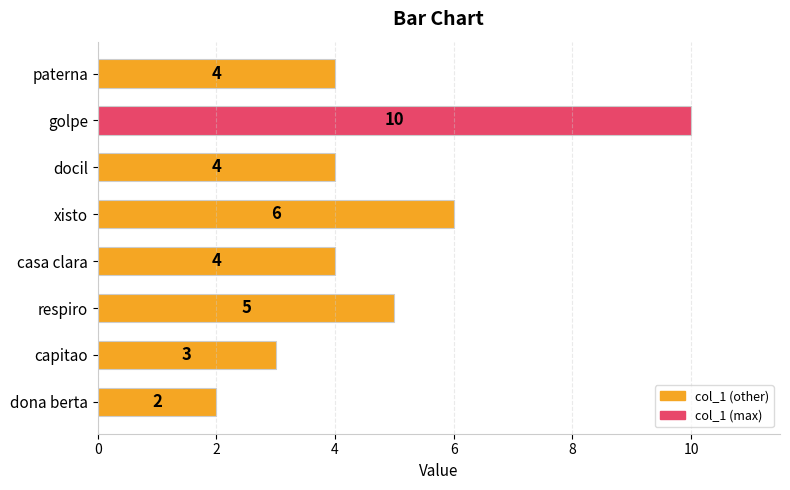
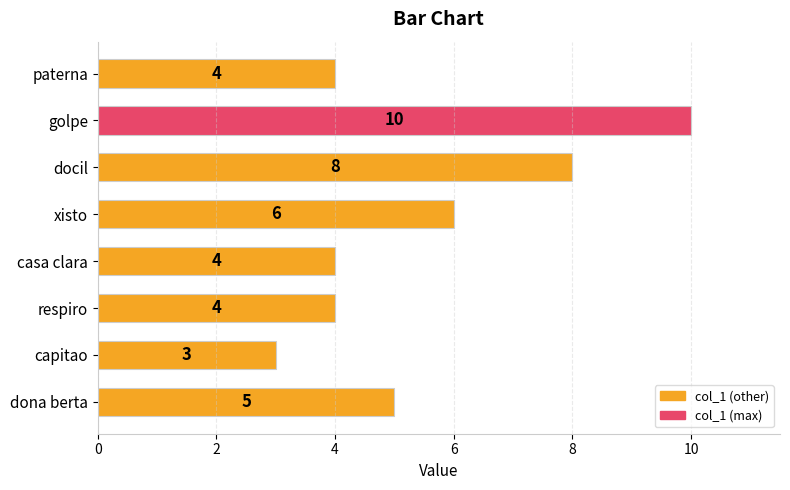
  {
    "paterna": 4,
    "golpe": 10,
-   "docil": 4,
+   "docil": 8,
    "xisto": 6,
    "casa clara": 4,
-   "respiro": 5,
+   "respiro": 4,
    "capitao": 3,
-   "dona berta": 2
+   "dona berta": 5
  }
